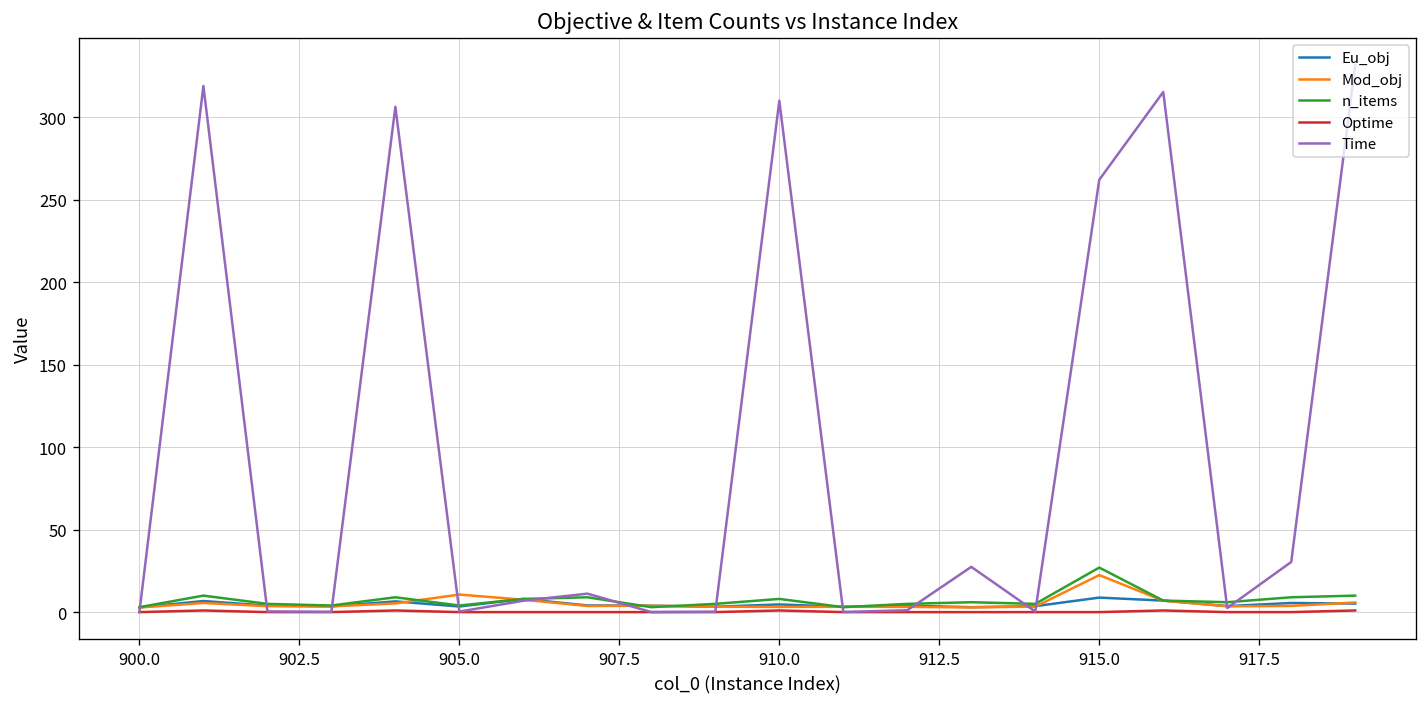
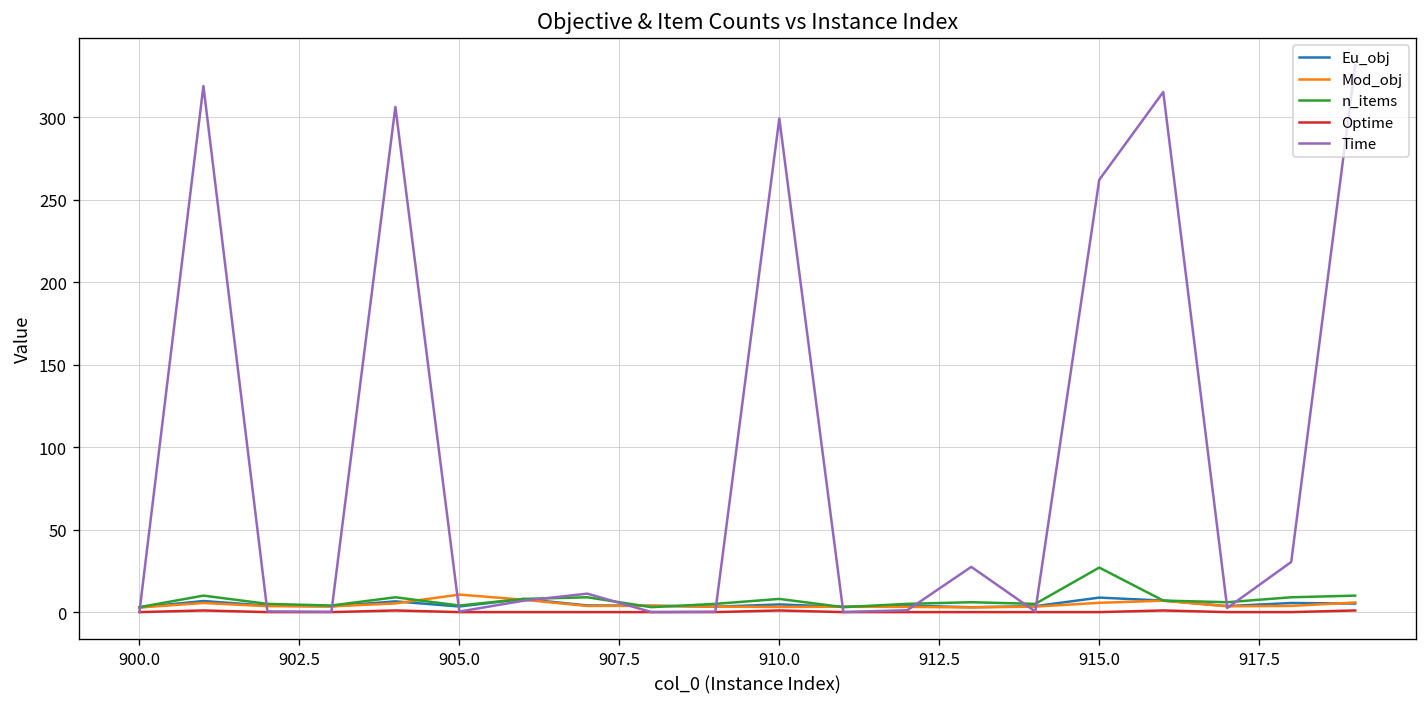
  {
    "Eu_obj": {
      "915.0": 9
    },
    "Mod_obj": {
      "905.0": 11,
-     "915.0": 22
+     "915.0": 6
    },
    "n_items": {
      "910.0": 8,
      "915.0": 27
    },
    "Optime": {
      "910.0": 1,
      "915.0": 0
    },
    "Time": {
-     "910.0": 310,
+     "910.0": 299,
      "915.0": 262
    }
  }
